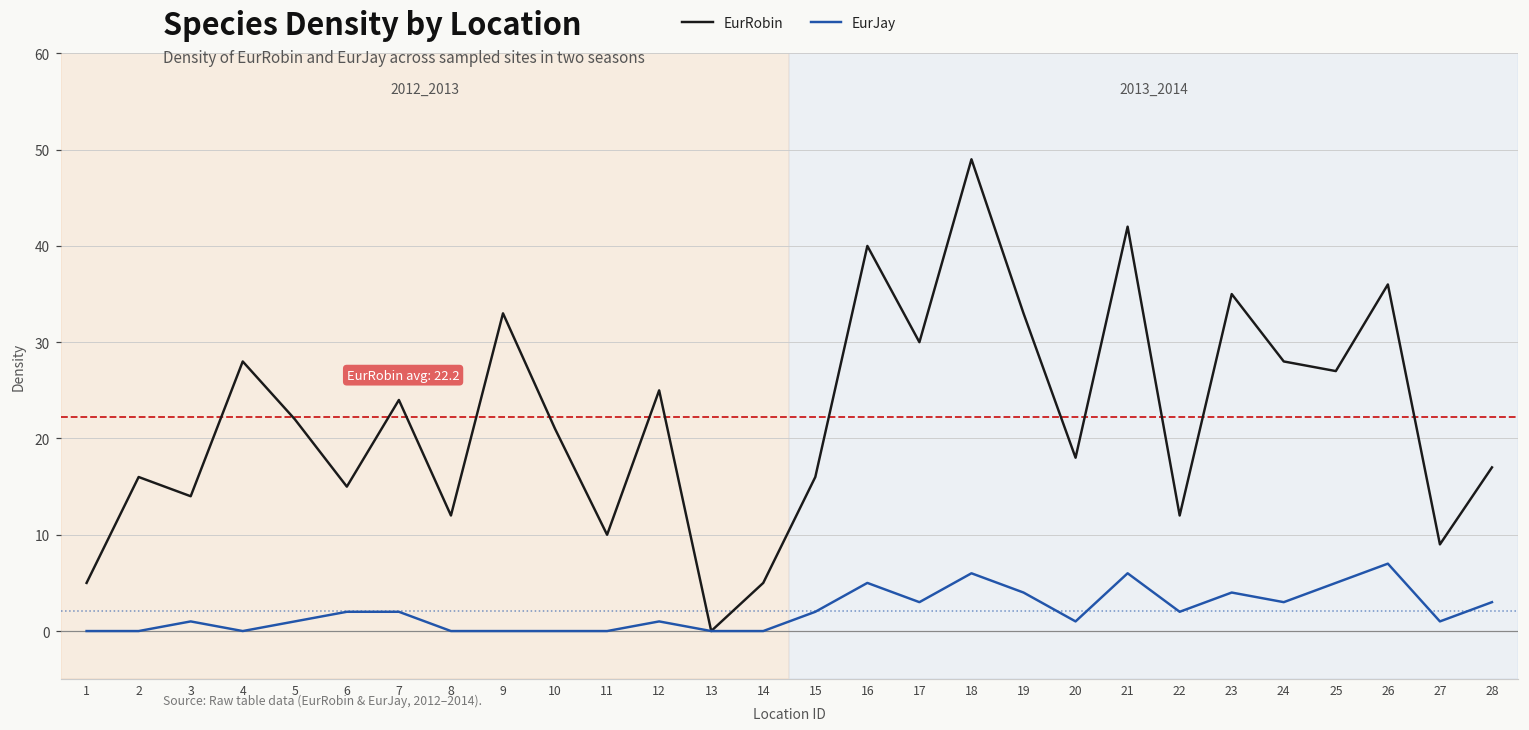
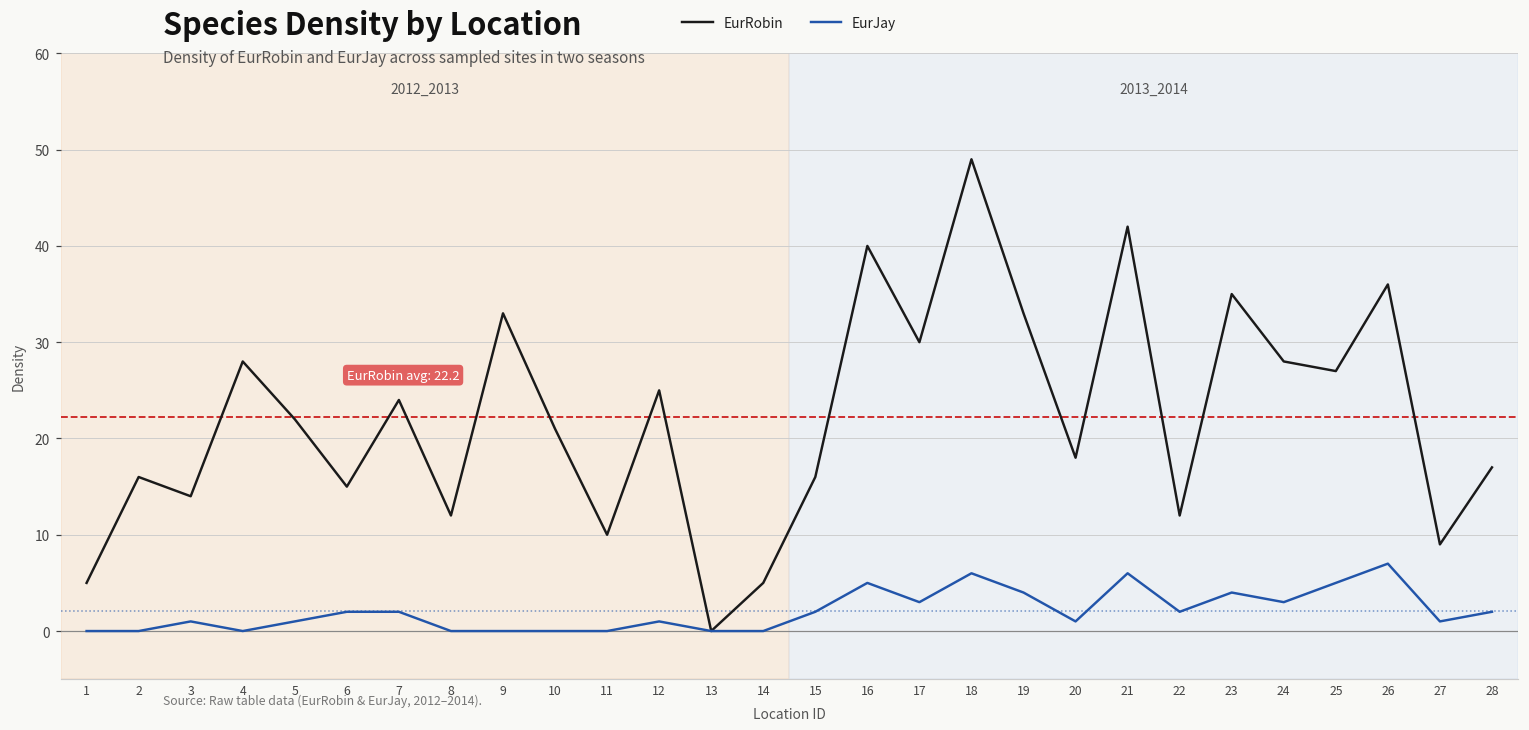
  {
    "EurRobin": {
      "1": 5,
      "2": 16,
      "3": 14,
      "4": 28,
      "5": 22,
      "6": 15,
      "8": 12,
      "9": 33,
      "10": 21,
      "11": 10,
      "12": 25,
      "14": 5,
      "15": 16,
      "16": 40,
      "17": 30,
      "18": 49,
      "19": 33,
      "20": 18,
      "21": 42,
      "22": 12,
      "23": 35,
      "24": 28,
      "25": 27,
      "26": 36,
      "27": 9,
      "28": 17
    },
    "EurJay": {
      "1": 0,
      "2": 0,
      "3": 1,
      "4": 0,
      "5": 1,
      "6": 2,
      "7": 2,
      "8": 0,
      "9": 0,
      "10": 0,
      "11": 0,
      "12": 1,
      "14": 0,
      "15": 2,
      "16": 5,
      "17": 3,
      "18": 6,
      "19": 4,
      "20": 1,
      "21": 6,
      "22": 2,
      "23": 4,
      "24": 3,
      "25": 5,
      "26": 7,
      "27": 1,
-     "28": 3
+     "28": 2
    }
  }
